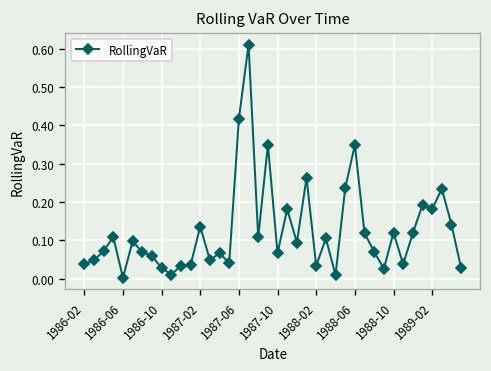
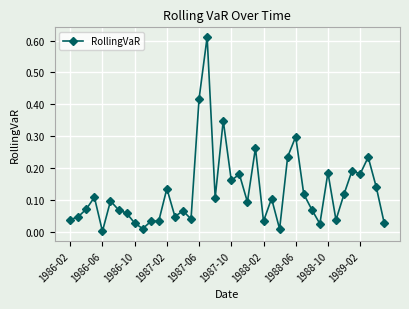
  {
    "1986-02": 0.04,
    "1986-06": 0.00,
    "1986-10": 0.03,
    "1987-02": 0.14,
    "1987-06": 0.42,
-   "1987-10": 0.07,
+   "1987-10": 0.16,
    "1988-02": 0.03,
-   "1988-06": 0.35,
-   "1988-10": 0.12,
+   "1988-06": 0.30,
+   "1988-10": 0.19,
    "1989-02": 0.18
  }
